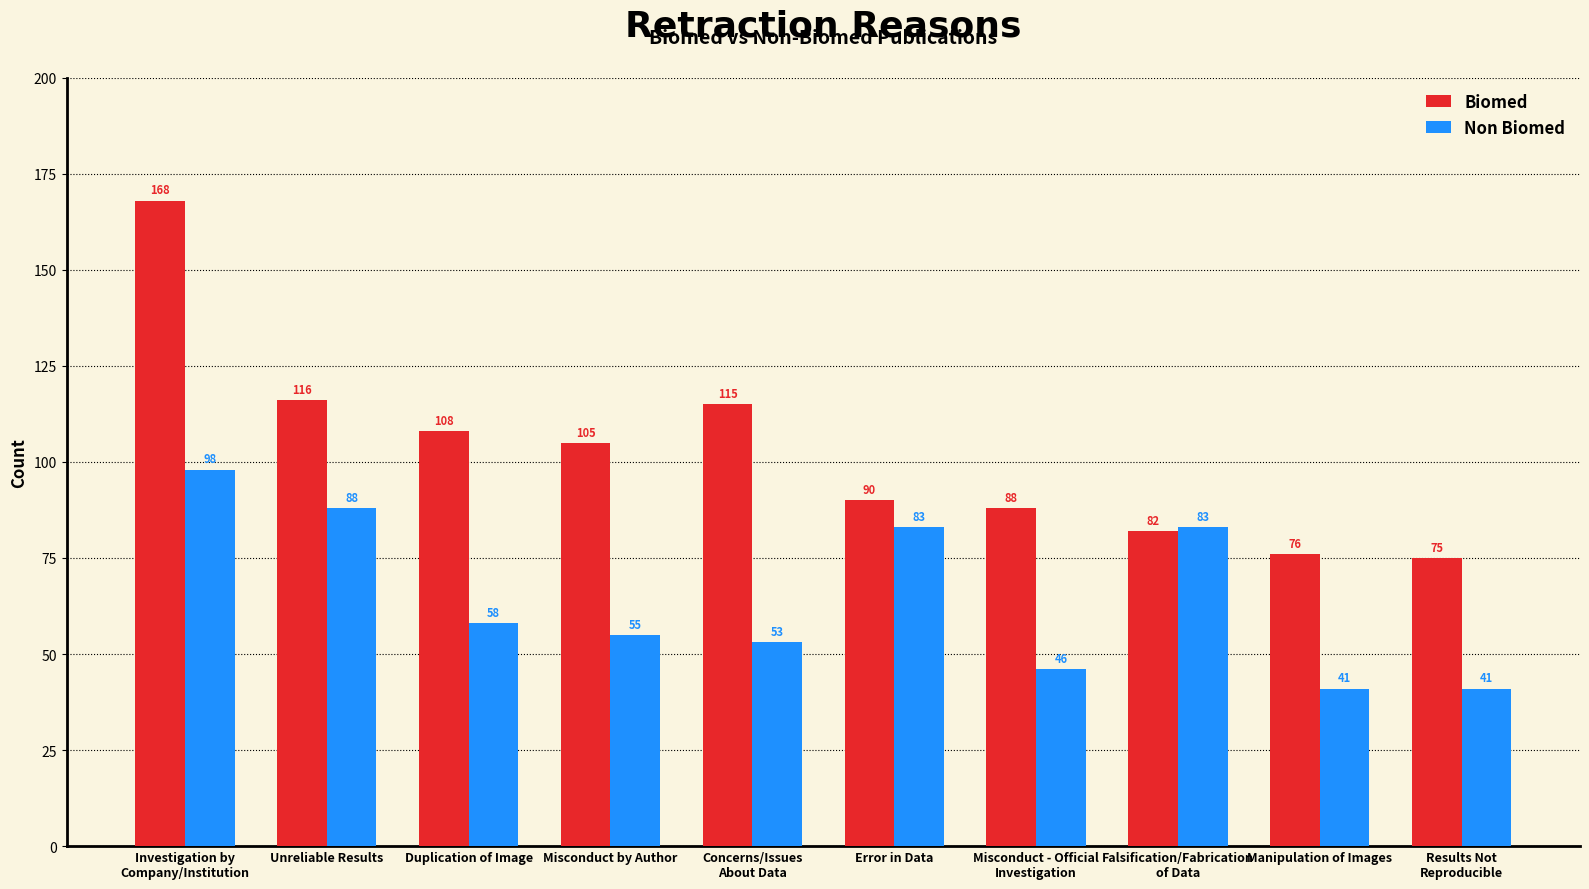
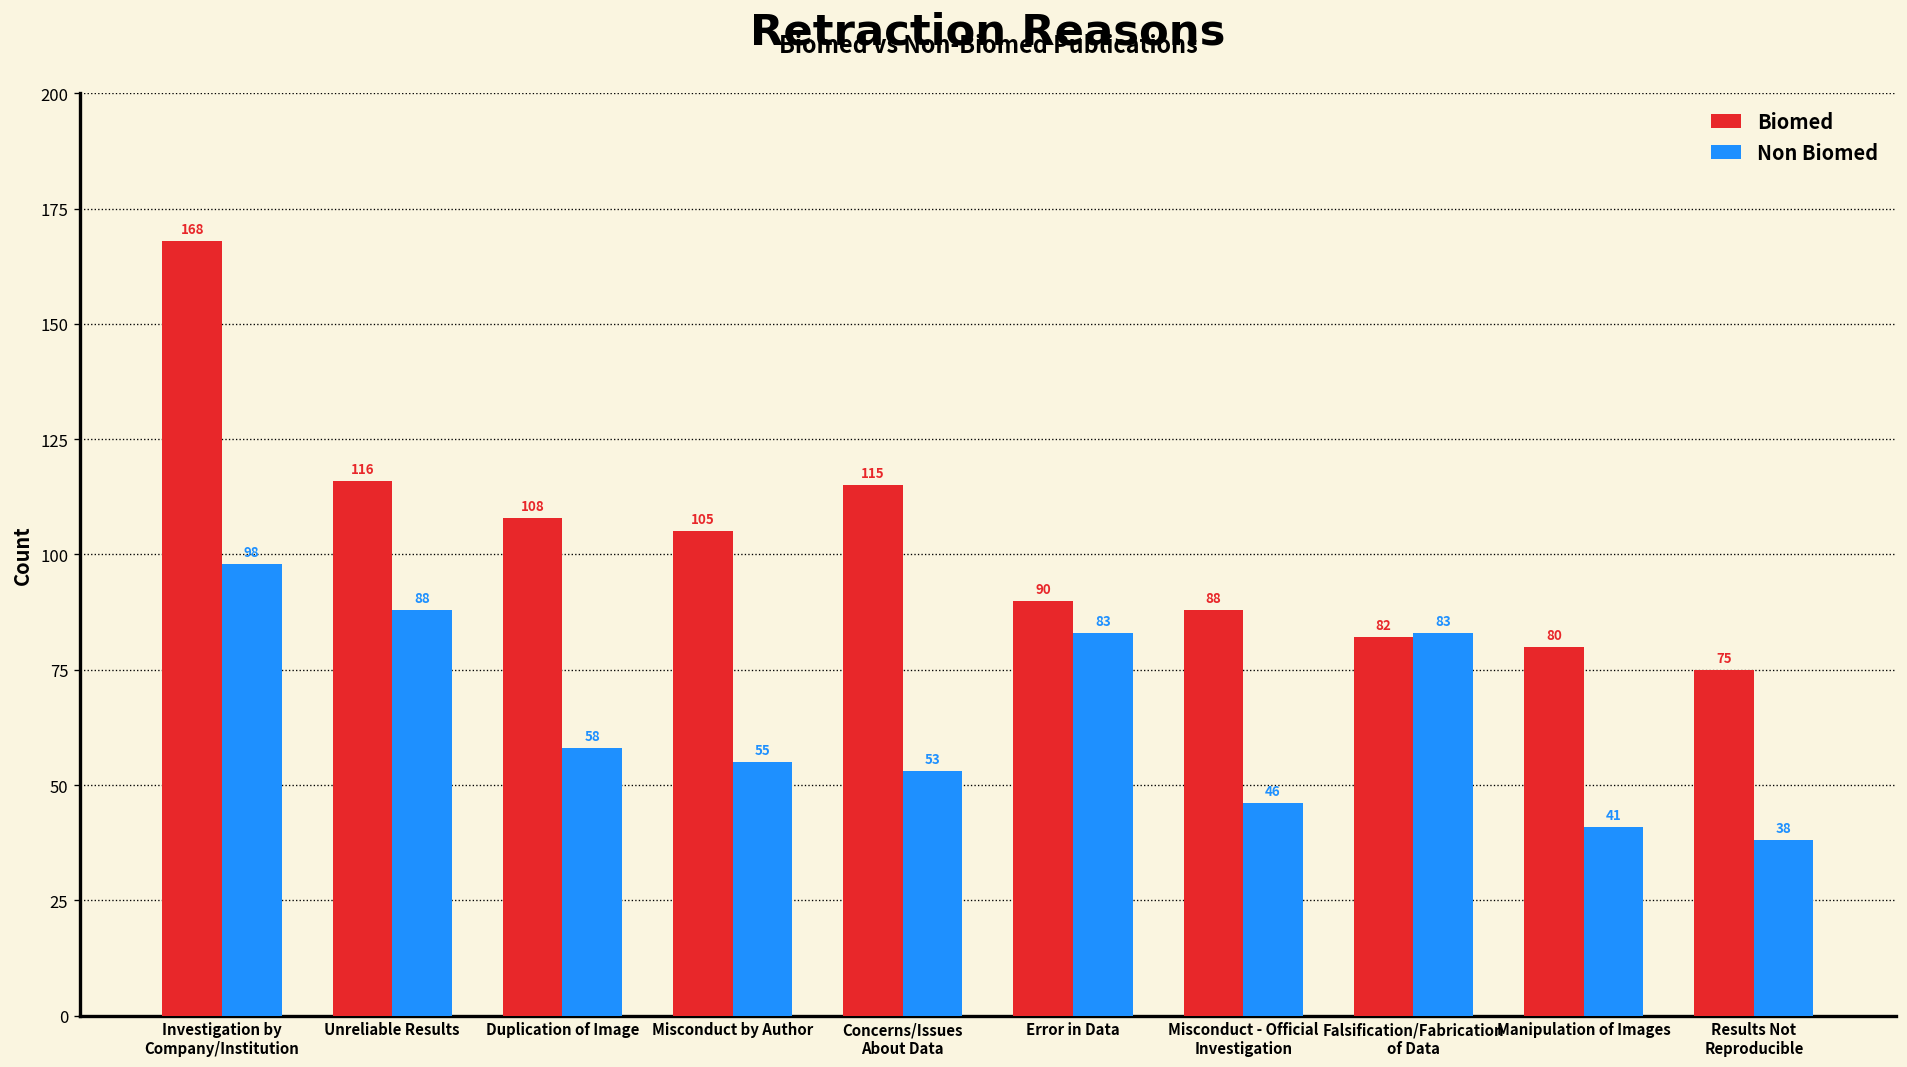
  {
    "Biomed": {
      "Investigation by Company/Institution": 168,
      "Unreliable Results": 116,
      "Duplication of Image": 108,
      "Misconduct by Author": 105,
      "Concerns/Issues About Data": 115,
      "Error in Data": 90,
      "Misconduct - Official Investigation": 88,
      "Falsification/Fabrication of Data": 82,
-     "Manipulation of Images": 76,
+     "Manipulation of Images": 80,
      "Results Not Reproducible": 75
    },
    "Non Biomed": {
      "Investigation by Company/Institution": 98,
      "Unreliable Results": 88,
      "Duplication of Image": 58,
      "Misconduct by Author": 55,
      "Concerns/Issues About Data": 53,
      "Error in Data": 83,
      "Misconduct - Official Investigation": 46,
      "Falsification/Fabrication of Data": 83,
      "Manipulation of Images": 41,
-     "Results Not Reproducible": 41
+     "Results Not Reproducible": 38
    }
  }
